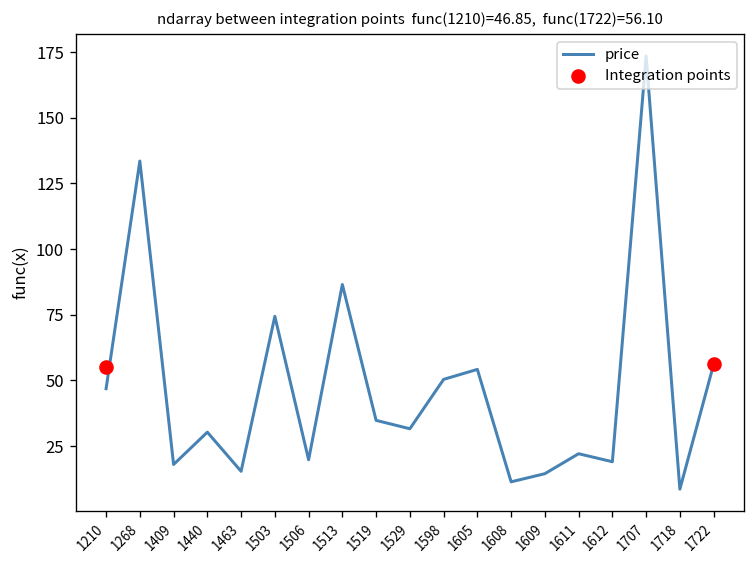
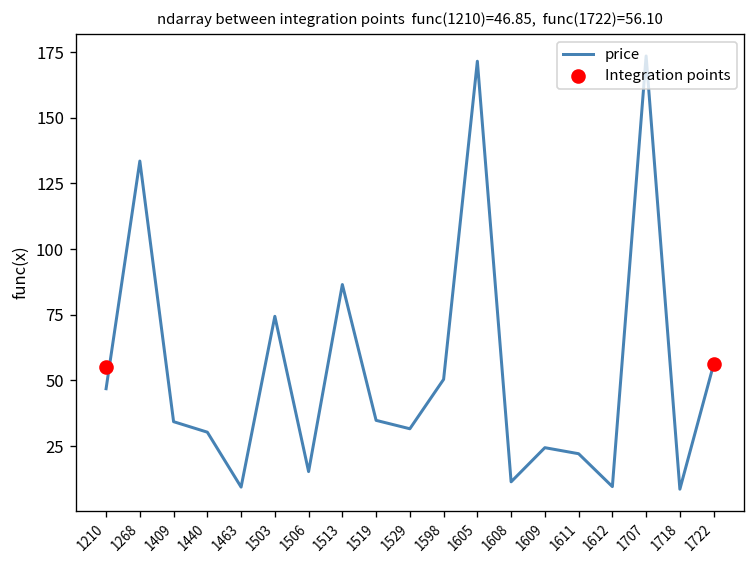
  {
    "price": {
      "1210": 47,
      "1268": 134,
-     "1409": 18,
+     "1409": 34,
      "1440": 30,
-     "1463": 15,
+     "1463": 9,
      "1503": 74,
-     "1506": 20,
+     "1506": 15,
      "1513": 87,
      "1519": 35,
      "1529": 32,
      "1598": 50,
-     "1605": 54,
+     "1605": 172,
      "1608": 11,
-     "1609": 15,
+     "1609": 24,
      "1611": 22,
-     "1612": 19,
+     "1612": 10,
      "1718": 9
    }
  }
